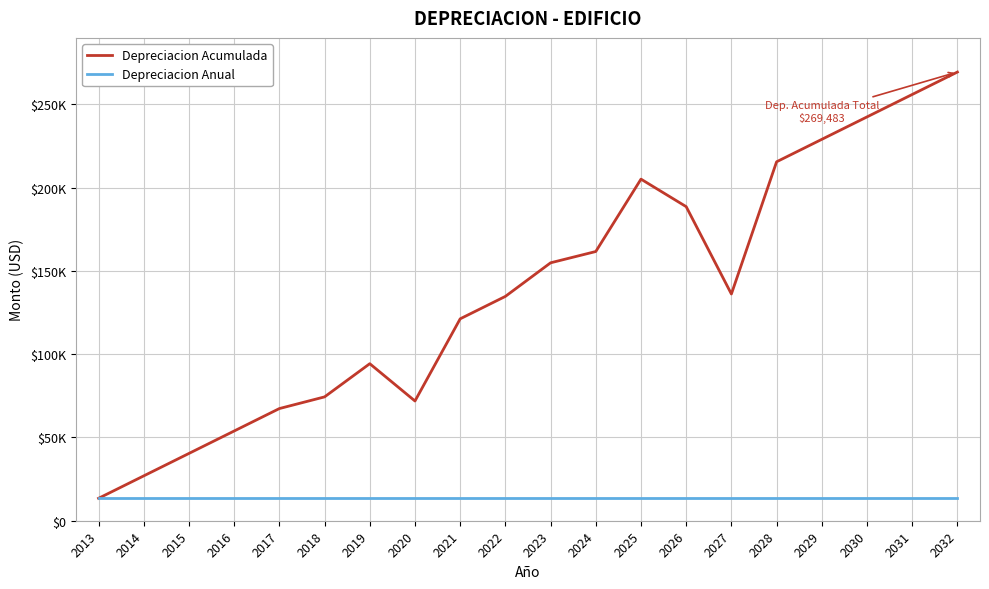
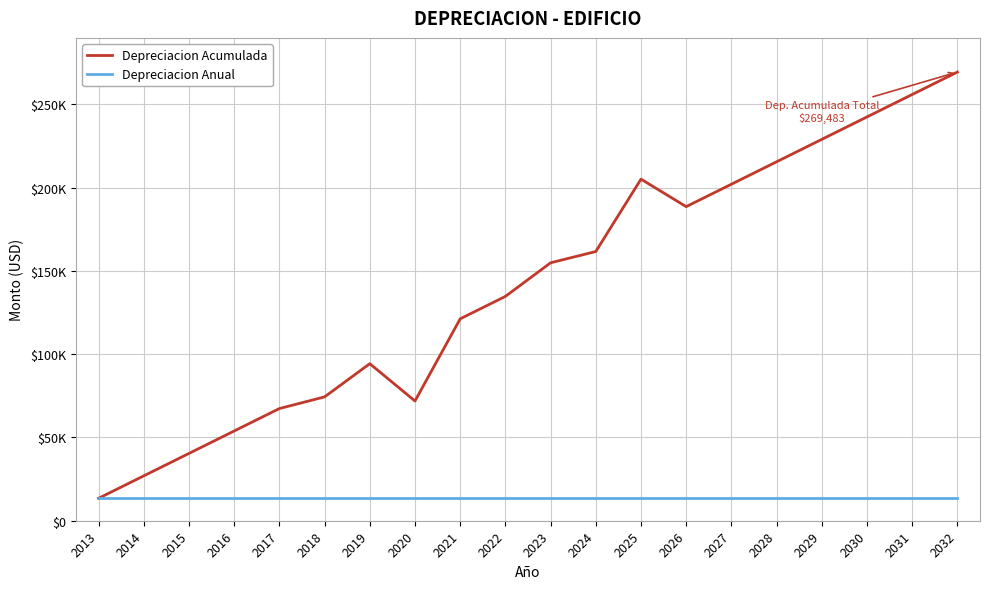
  {
    "Depreciacion Acumulada": {
      "2014": "$27000",
      "2015": "$40000",
      "2016": "$54000",
      "2017": "$67000",
      "2018": "$74000",
      "2019": "$94000",
      "2020": "$72000",
      "2021": "$121000",
      "2022": "$135000",
      "2023": "$155000",
      "2024": "$162000",
      "2025": "$205000",
      "2026": "$189000",
-     "2027": "$136000",
+     "2027": "$202000",
      "2028": "$216000",
      "2029": "$229000",
      "2032": "$269000"
    },
    "Depreciacion Anual": {
      "2014": "$13000",
      "2015": "$13000",
      "2016": "$13000",
      "2017": "$13000",
      "2018": "$13000",
      "2019": "$13000",
      "2020": "$13000",
      "2021": "$13000",
      "2022": "$13000",
      "2023": "$13000",
      "2024": "$13000",
      "2025": "$13000",
      "2026": "$13000",
      "2027": "$13000",
      "2028": "$13000",
      "2029": "$13000",
      "2030": "$13000",
      "2031": "$13000",
      "2032": "$13000"
    }
  }
